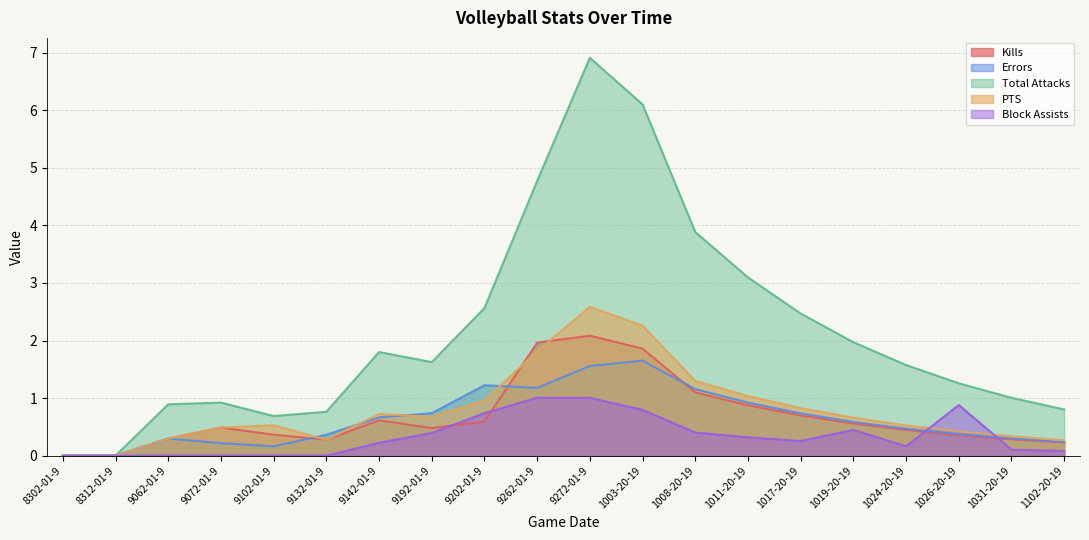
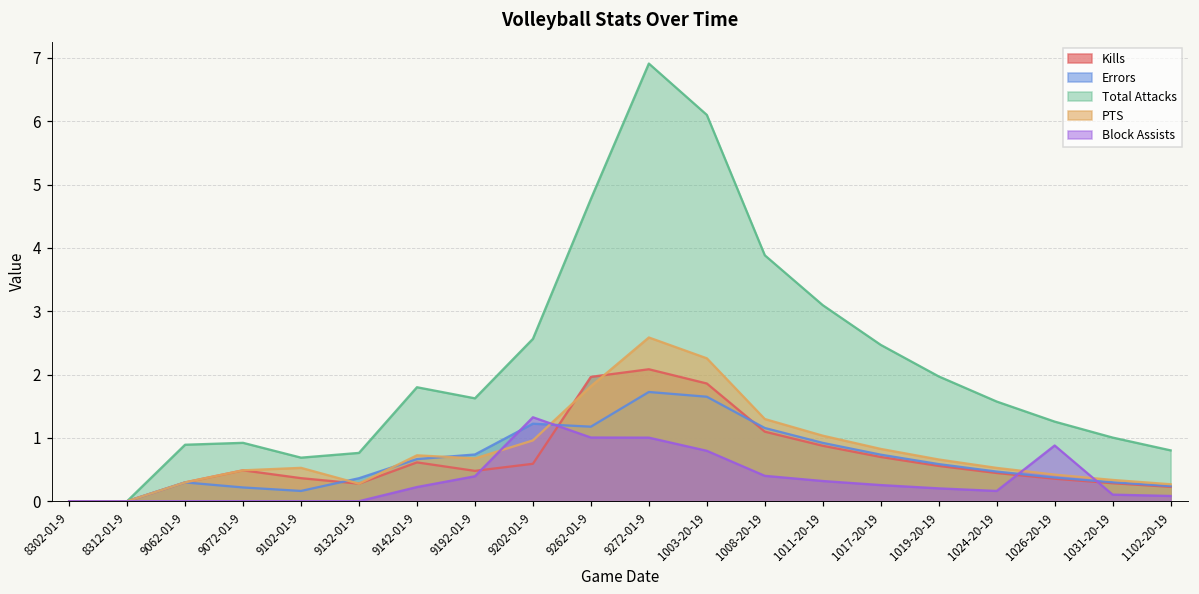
  {
    "Kills": {
      "9102-01-9": 0.4,
      "9142-01-9": 0.6,
      "9192-01-9": 0.5,
      "9202-01-9": 0.6,
      "9262-01-9": 2.0,
      "9272-01-9": 2.1,
      "1003-20-19": 1.9,
      "1008-20-19": 1.1,
      "1011-20-19": 0.9
    },
    "Errors": {
      "9072-01-9": 0.2,
      "9102-01-9": 0.2,
      "9132-01-9": 0.4,
      "9142-01-9": 0.7,
      "9192-01-9": 0.7,
      "9202-01-9": 1.2,
      "9262-01-9": 1.2,
-     "9272-01-9": 1.6,
+     "9272-01-9": 1.7,
      "1003-20-19": 1.7,
      "1008-20-19": 1.2,
      "1011-20-19": 0.9
    },
    "Total Attacks": {
      "9062-01-9": 0.9,
      "9072-01-9": 0.9,
      "9102-01-9": 0.7,
      "9132-01-9": 0.8,
      "9142-01-9": 1.8,
      "9192-01-9": 1.6,
      "9202-01-9": 2.6,
      "9262-01-9": 4.8,
      "9272-01-9": 6.9,
      "1003-20-19": 6.1,
      "1008-20-19": 3.9,
      "1011-20-19": 3.1,
      "1017-20-19": 2.5,
      "1019-20-19": 2.0,
      "1024-20-19": 1.6,
      "1026-20-19": 1.3,
      "1031-20-19": 1.0,
      "1102-20-19": 0.8
    },
    "PTS": {
      "9102-01-9": 0.5,
      "9142-01-9": 0.7,
      "9192-01-9": 0.7,
      "9202-01-9": 1.0,
      "9262-01-9": 1.8,
      "9272-01-9": 2.6,
      "1003-20-19": 2.3,
      "1008-20-19": 1.3,
      "1011-20-19": 1.0,
      "1017-20-19": 0.8,
      "1019-20-19": 0.7,
      "1024-20-19": 0.5,
      "1026-20-19": 0.4
    },
    "Block Assists": {
      "9062-01-9": 0.0,
      "9072-01-9": 0.0,
      "9102-01-9": 0.0,
      "9132-01-9": 0.0,
      "9142-01-9": 0.2,
      "9192-01-9": 0.4,
-     "9202-01-9": 0.7,
+     "9202-01-9": 1.3,
      "9262-01-9": 1.0,
      "9272-01-9": 1.0,
      "1003-20-19": 0.8,
      "1008-20-19": 0.4,
      "1011-20-19": 0.3,
      "1017-20-19": 0.3,
-     "1019-20-19": 0.4,
+     "1019-20-19": 0.2,
      "1024-20-19": 0.2,
      "1026-20-19": 0.9,
      "1031-20-19": 0.1,
      "1102-20-19": 0.1
    }
  }
